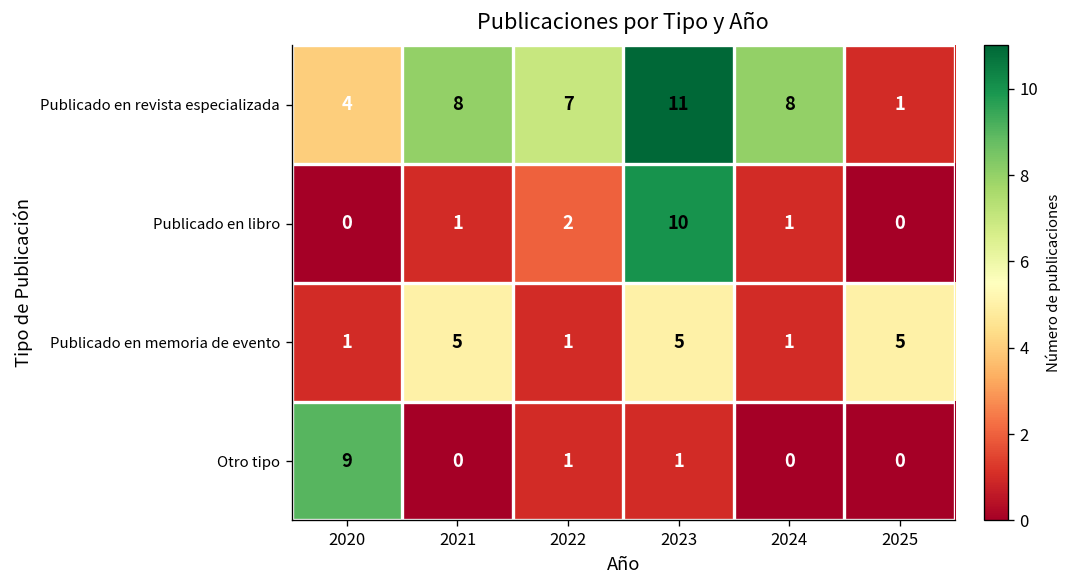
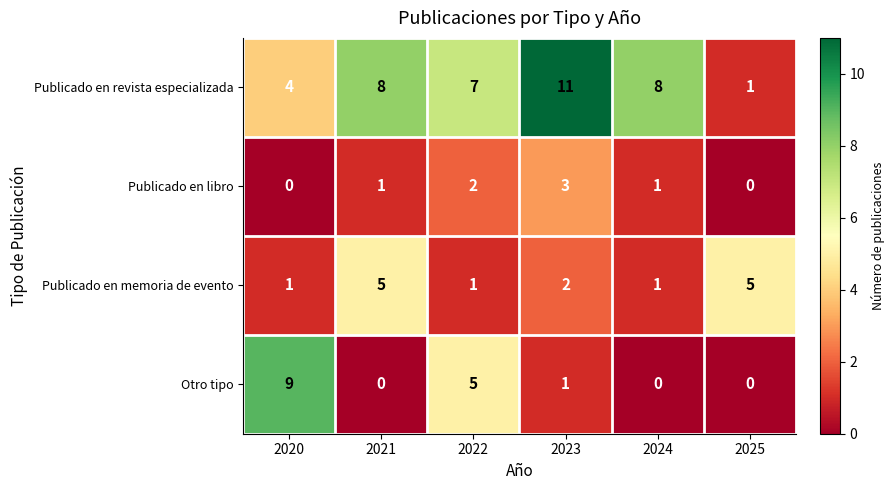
  {
    "Publicado en revista especializada": {
      "2020": 4,
      "2021": 8,
      "2022": 7,
      "2023": 11,
      "2024": 8,
      "2025": 1
    },
    "Publicado en libro": {
      "2020": 0,
      "2021": 1,
      "2022": 2,
-     "2023": 10,
+     "2023": 3,
      "2024": 1,
      "2025": 0
    },
    "Publicado en memoria de evento": {
      "2020": 1,
      "2021": 5,
      "2022": 1,
-     "2023": 5,
+     "2023": 2,
      "2024": 1,
      "2025": 5
    },
    "Otro tipo": {
      "2020": 9,
      "2021": 0,
-     "2022": 1,
+     "2022": 5,
      "2023": 1,
      "2024": 0,
      "2025": 0
    }
  }
